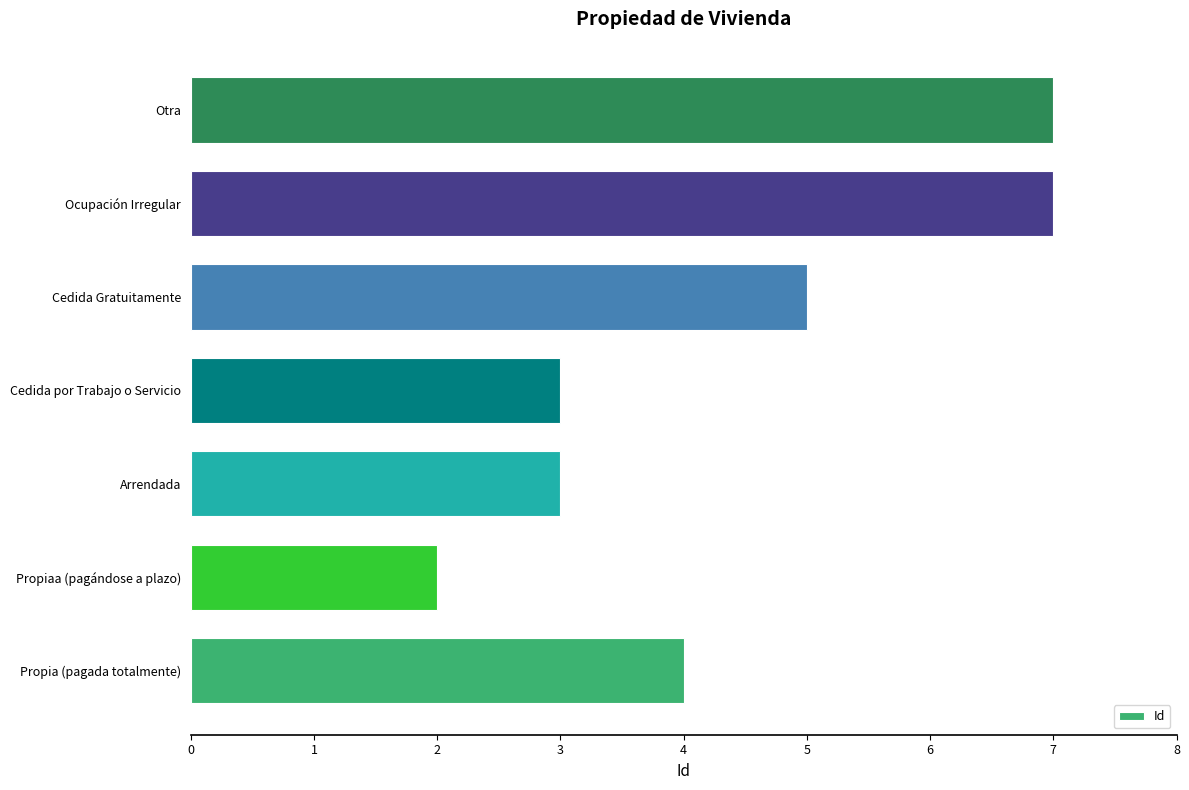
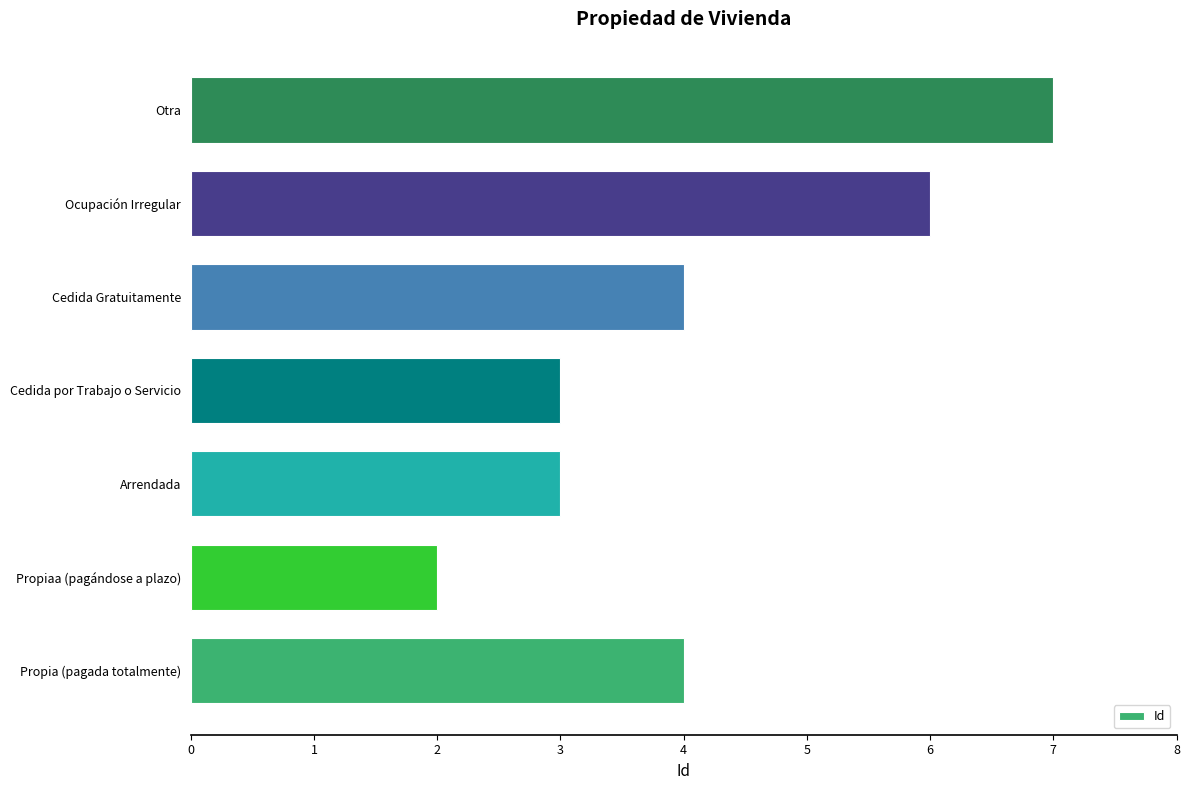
  {
    "Otra": 7,
-   "Ocupación Irregular": 7,
-   "Cedida Gratuitamente": 5,
+   "Ocupación Irregular": 6,
+   "Cedida Gratuitamente": 4,
    "Cedida por Trabajo o Servicio": 3,
    "Arrendada": 3,
    "Propiaa (pagándose a plazo)": 2,
    "Propia (pagada totalmente)": 4
  }
